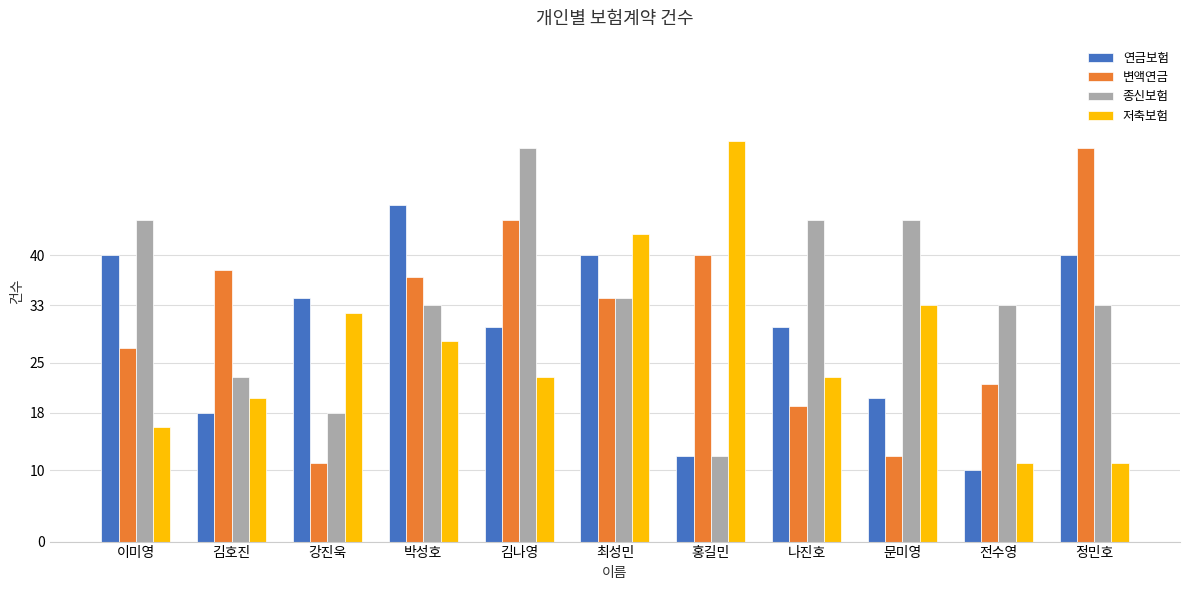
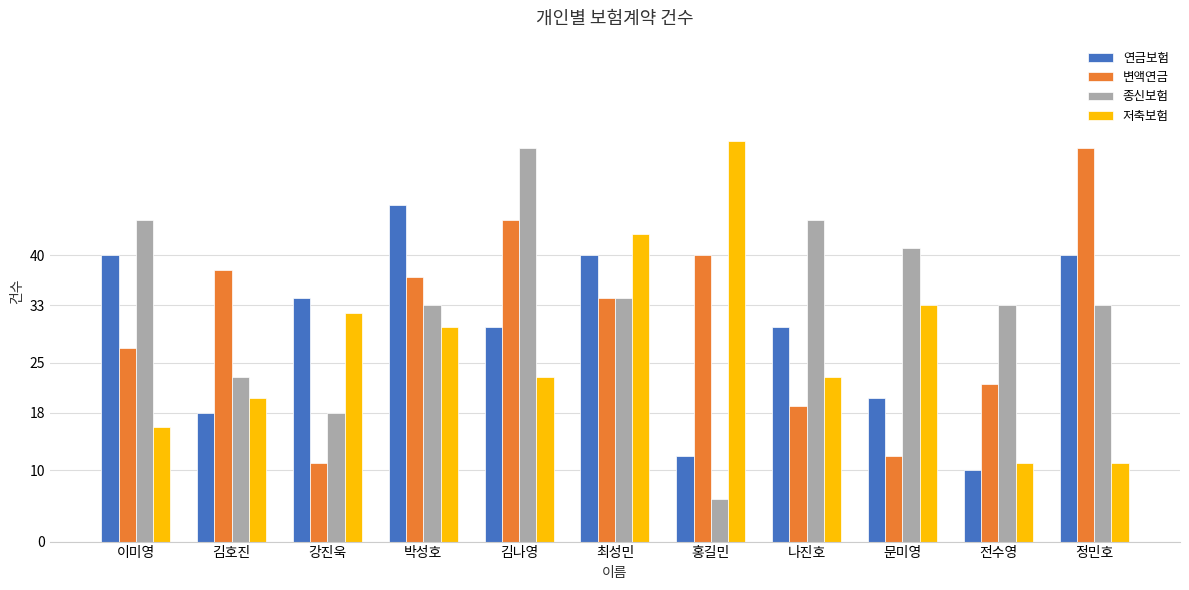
  {
    "연금보험": {
      "이미영": 40,
      "김호진": 18,
      "강진욱": 34,
      "박성호": 47,
      "김나영": 30,
      "최성민": 40,
      "홍길민": 12,
      "나진호": 30,
      "문미영": 20,
      "전수영": 10,
      "정민호": 40
    },
    "변액연금": {
      "이미영": 27,
      "김호진": 38,
      "강진욱": 11,
      "박성호": 37,
      "김나영": 45,
      "최성민": 34,
      "홍길민": 40,
      "나진호": 19,
      "문미영": 12,
      "전수영": 22,
      "정민호": 55
    },
    "종신보험": {
      "이미영": 45,
      "김호진": 23,
      "강진욱": 18,
      "박성호": 33,
      "김나영": 55,
      "최성민": 34,
-     "홍길민": 12,
+     "홍길민": 6,
      "나진호": 45,
-     "문미영": 45,
+     "문미영": 41,
      "전수영": 33,
      "정민호": 33
    },
    "저축보험": {
      "이미영": 16,
      "김호진": 20,
      "강진욱": 32,
-     "박성호": 28,
+     "박성호": 30,
      "김나영": 23,
      "최성민": 43,
      "홍길민": 56,
      "나진호": 23,
      "문미영": 33,
      "전수영": 11,
      "정민호": 11
    }
  }
